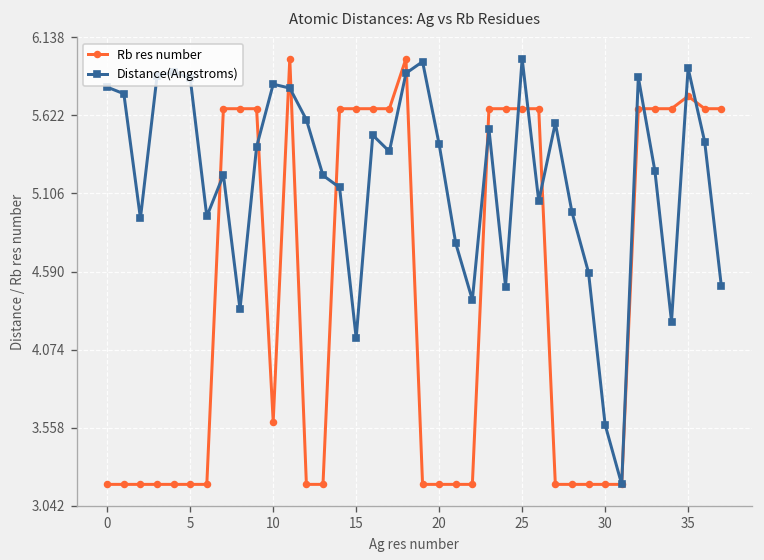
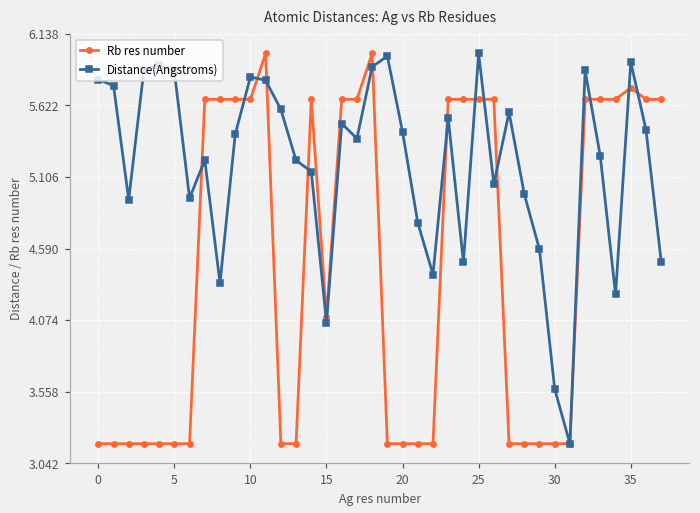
  {
    "Rb res number": {
      "0": 3.18,
      "5": 3.18,
-     "10": 3.60,
-     "15": 5.67,
+     "10": 5.67,
+     "15": 4.09,
      "20": 3.18,
      "25": 5.67,
      "30": 3.18,
      "35": 5.75
    },
    "Distance(Angstroms)": {
      "0": 5.81,
      "10": 5.83,
-     "15": 4.15,
+     "15": 4.06,
      "20": 5.43,
      "25": 6.00,
      "30": 3.58,
      "35": 5.93
    }
  }
